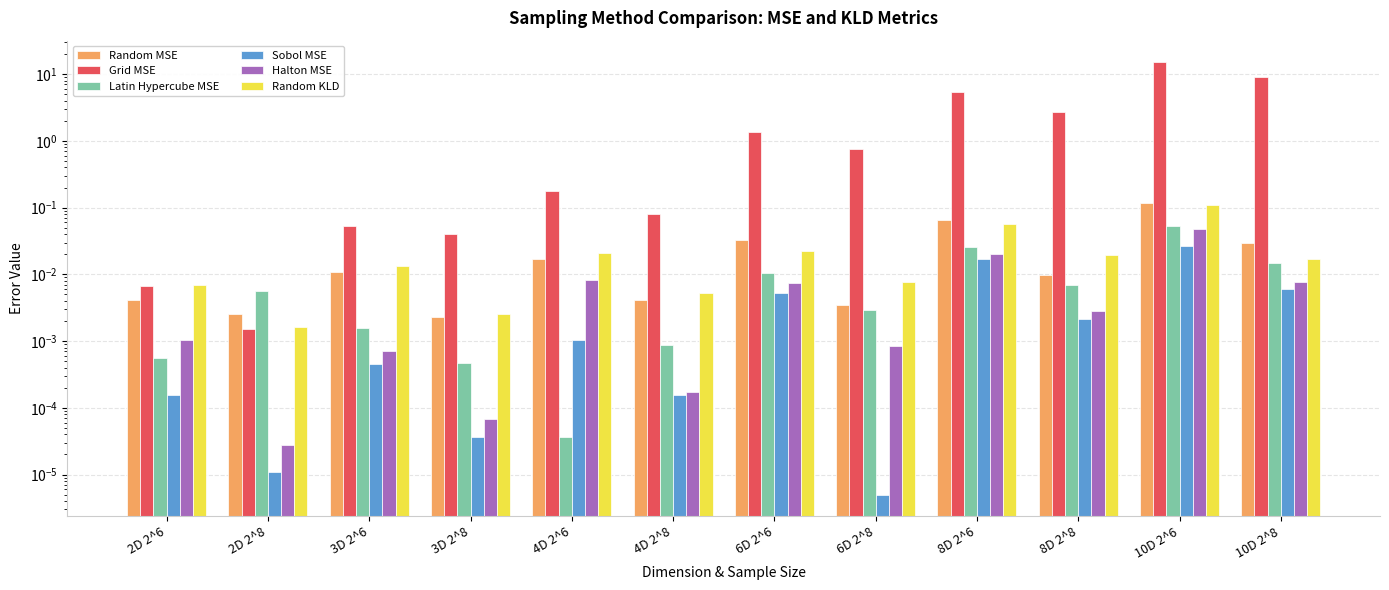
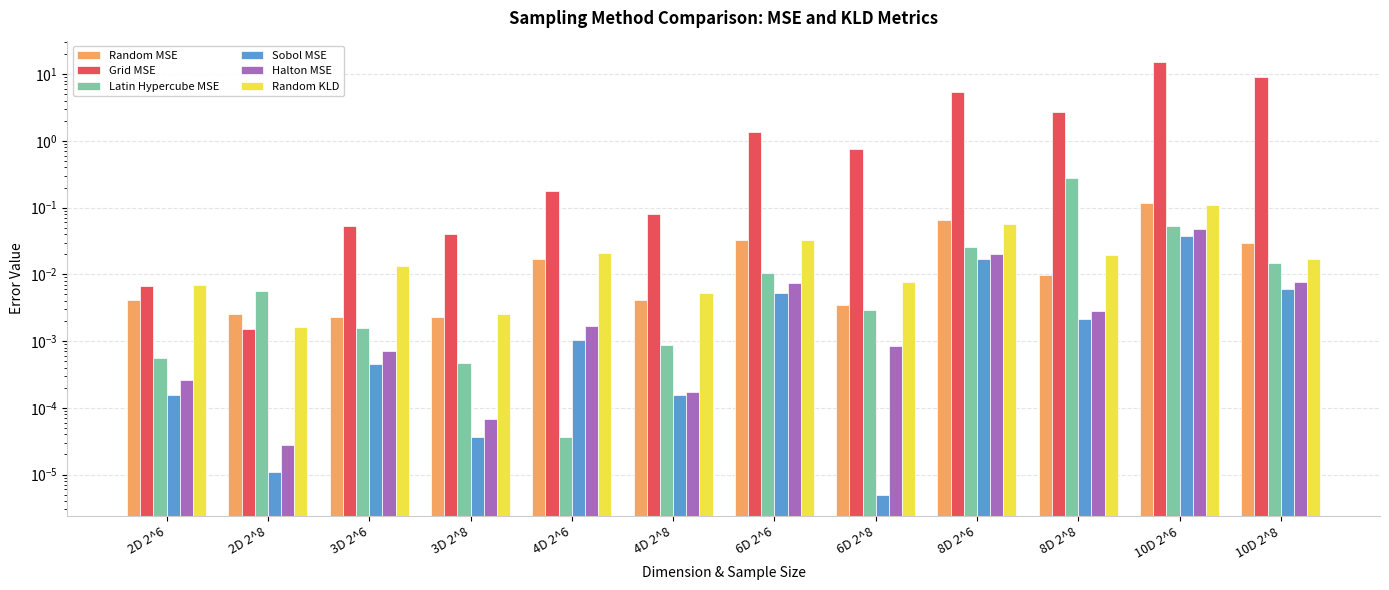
  {
    "Random MSE": {
      "2D 2^6": 0.004,
      "2D 2^8": 0.0025,
-     "3D 2^6": 0.011,
+     "3D 2^6": 0.0023,
      "3D 2^8": 0.0023,
      "4D 2^6": 0.017,
      "4D 2^8": 0.004,
      "6D 2^6": 0.03,
      "6D 2^8": 0.003,
      "8D 2^6": 0.06,
      "8D 2^8": 0.010,
      "10D 2^6": 0.12,
      "10D 2^8": 0.03
    },
    "Grid MSE": {
      "2D 2^6": 0.007,
      "2D 2^8": 0.0015,
      "3D 2^6": 0.05,
      "3D 2^8": 0.04,
      "4D 2^6": 0.18,
      "4D 2^8": 0.08,
      "6D 2^6": 1.4,
      "6D 2^8": 0.7,
      "8D 2^6": 5,
      "8D 2^8": 2.7,
      "10D 2^6": 15,
      "10D 2^8": 9
    },
    "Latin Hypercube MSE": {
      "2D 2^6": 0.0006,
      "2D 2^8": 0.006,
      "3D 2^6": 0.0016,
      "3D 2^8": 0.0005,
      "4D 2^6": 0.00004,
      "4D 2^8": 0.0009,
      "6D 2^6": 0.010,
      "6D 2^8": 0.003,
      "8D 2^6": 0.026,
-     "8D 2^8": 0.007,
+     "8D 2^8": 0.28,
      "10D 2^6": 0.05,
      "10D 2^8": 0.015
    },
    "Sobol MSE": {
      "2D 2^6": 0.00016,
      "2D 2^8": 0.000011,
      "3D 2^6": 0.0005,
      "3D 2^8": 0.00004,
      "4D 2^6": 0.001,
      "4D 2^8": 0.00016,
      "6D 2^6": 0.005,
      "6D 2^8": 0.000005,
      "8D 2^6": 0.017,
      "8D 2^8": 0.002,
-     "10D 2^6": 0.027,
+     "10D 2^6": 0.04,
      "10D 2^8": 0.006
    },
    "Halton MSE": {
-     "2D 2^6": 0.0011,
+     "2D 2^6": 0.00026,
      "2D 2^8": 0.00003,
      "3D 2^6": 0.0007,
      "3D 2^8": 0.00007,
-     "4D 2^6": 0.008,
+     "4D 2^6": 0.0017,
      "4D 2^8": 0.00017,
      "6D 2^6": 0.007,
      "6D 2^8": 0.0008,
      "8D 2^6": 0.020,
      "8D 2^8": 0.0028,
      "10D 2^6": 0.05,
      "10D 2^8": 0.008
    },
    "Random KLD": {
      "2D 2^6": 0.007,
      "2D 2^8": 0.0016,
      "3D 2^6": 0.013,
      "3D 2^8": 0.0026,
      "4D 2^6": 0.021,
      "4D 2^8": 0.005,
-     "6D 2^6": 0.022,
+     "6D 2^6": 0.03,
      "6D 2^8": 0.008,
      "8D 2^6": 0.06,
      "8D 2^8": 0.020,
      "10D 2^6": 0.11,
      "10D 2^8": 0.017
    }
  }
